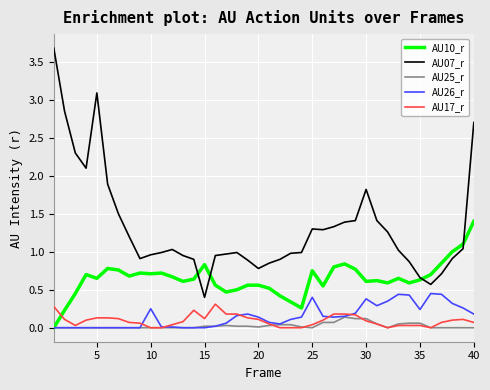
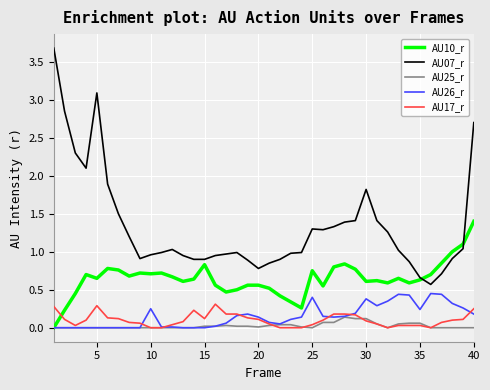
  {
    "AU10_r": {
      "5": 0.7,
      "10": 0.7,
      "15": 0.8,
      "20": 0.6,
      "25": 0.8,
      "30": 0.6,
      "40": 1.4
    },
    "AU07_r": {
      "5": 3.1,
      "10": 1.0,
-     "15": 0.4,
+     "15": 0.9,
      "20": 0.8,
      "25": 1.3,
      "30": 1.8,
      "40": 2.7
    },
    "AU25_r": {
      "20": 0.0,
      "25": 0.0,
      "40": 0.0
    },
    "AU26_r": {
      "10": 0.3,
      "25": 0.4,
      "30": 0.4,
      "35": 0.2,
      "40": 0.2
    },
    "AU17_r": {
-     "5": 0.1,
+     "5": 0.3,
      "15": 0.1,
      "25": 0.0,
-     "40": 0.1
+     "40": 0.3
    }
  }
